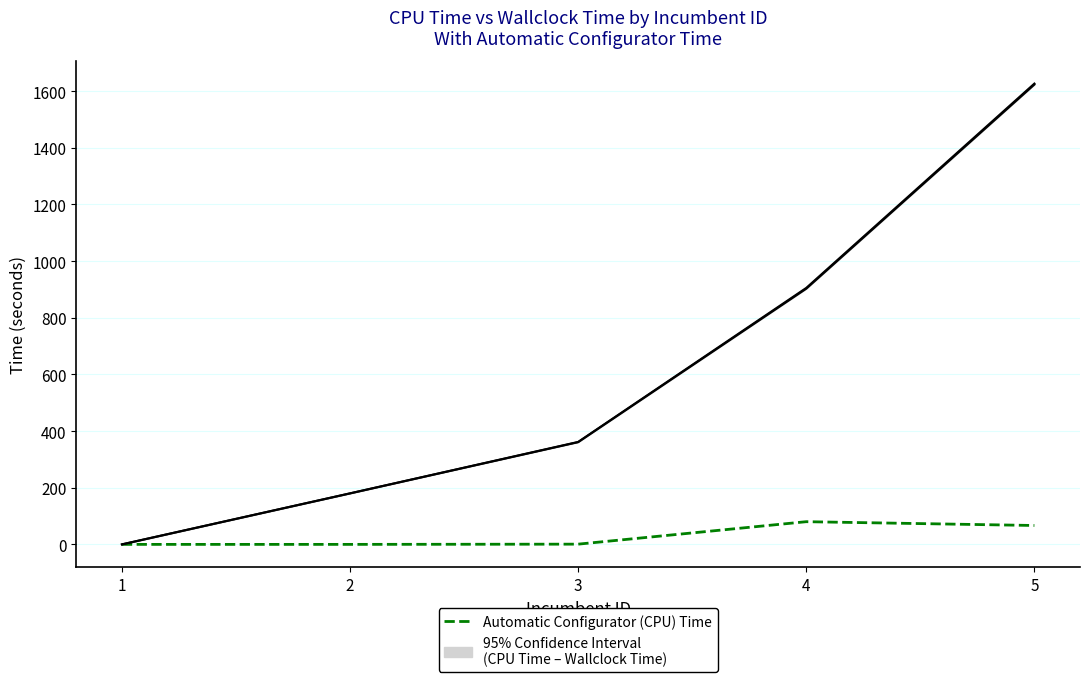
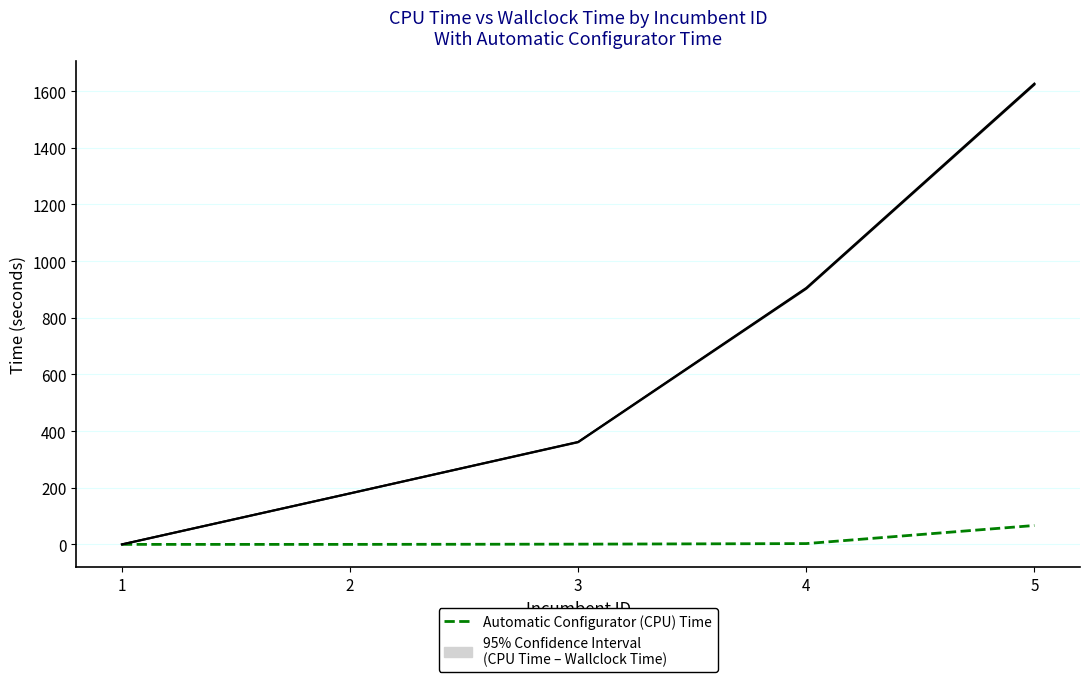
  {
    "Automatic Configurator (CPU) Time": {
      "2": 0,
      "3": 0,
-     "4": 80,
+     "4": 0,
      "5": 70
    }
  }
